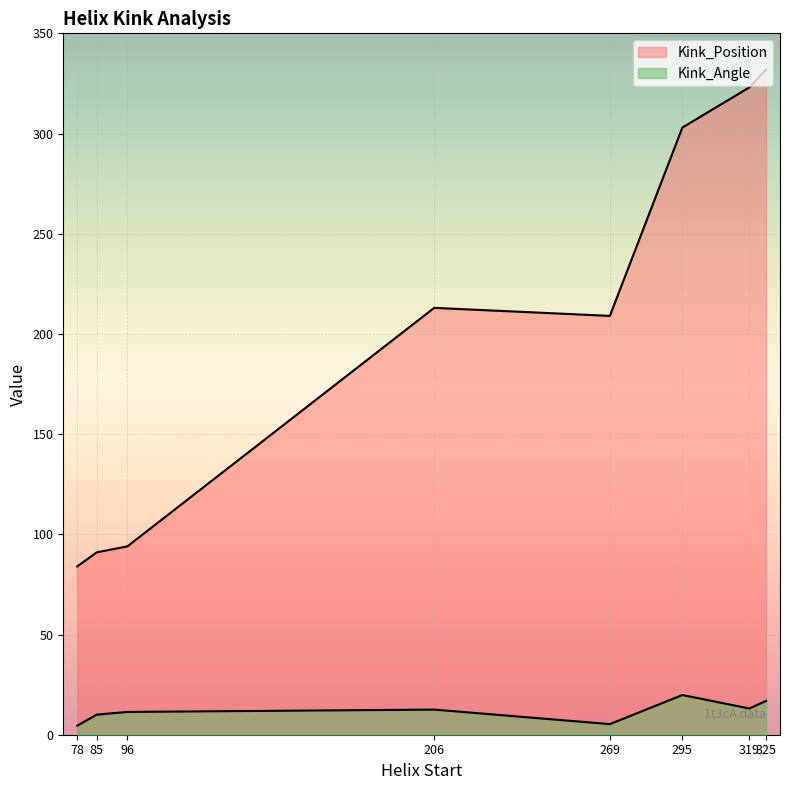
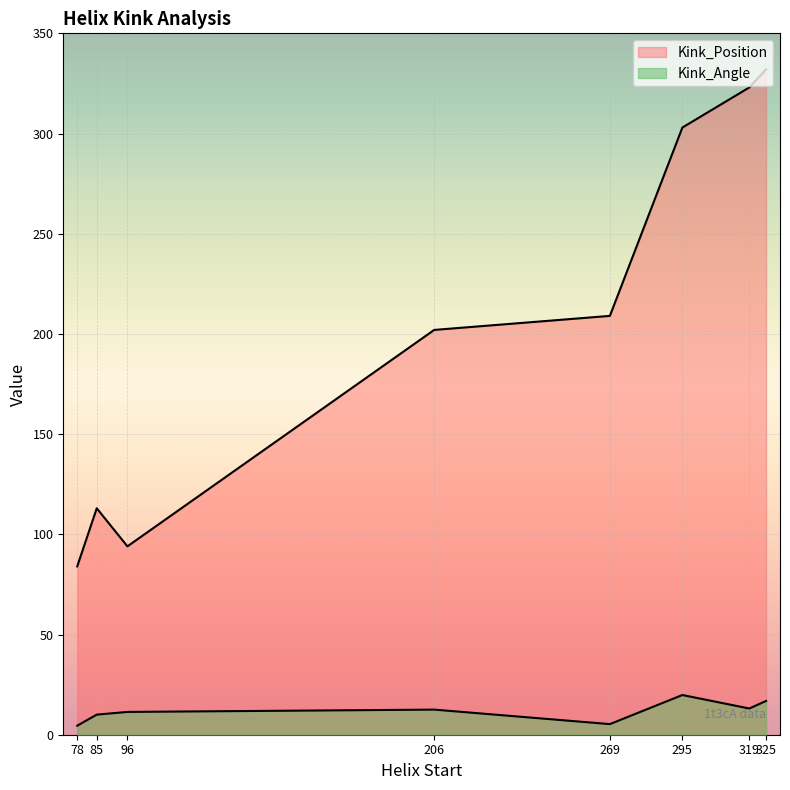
  {
    "Kink_Position": {
      "78": 84,
-     "85": 91,
+     "85": 113,
      "96": 94,
-     "206": 213,
+     "206": 202,
      "269": 209,
      "295": 303
    },
    "Kink_Angle": {
      "78": 5,
      "85": 10,
      "96": 11,
      "206": 13,
      "269": 5,
      "295": 20
    }
  }
